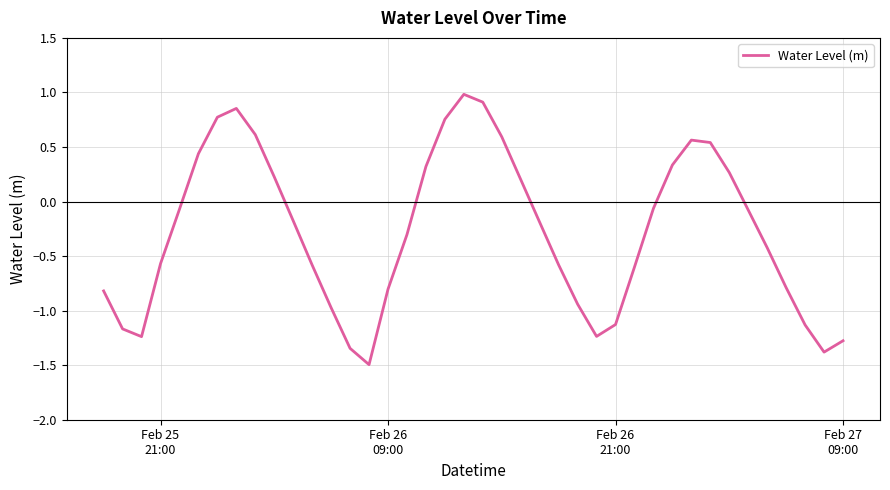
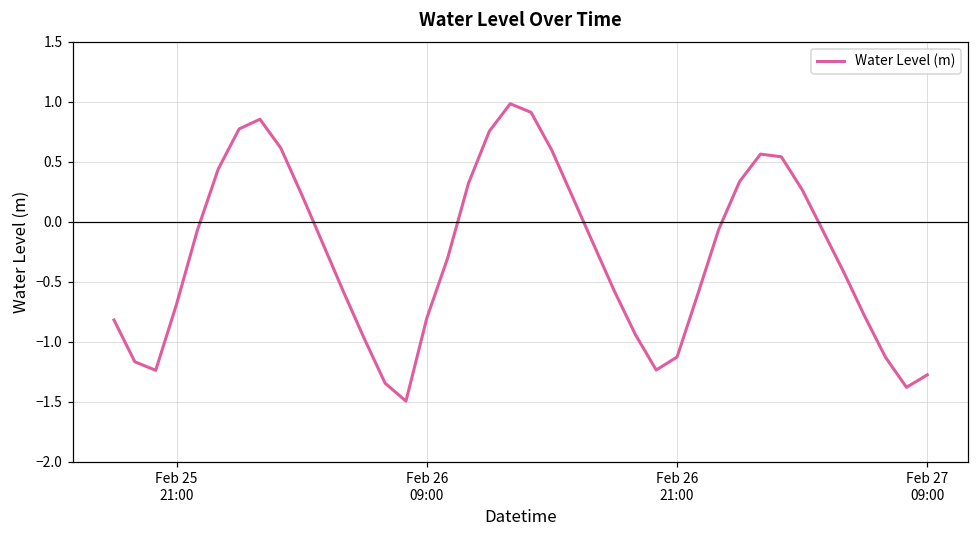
  {
-   "Feb 25 21:00": -0.57,
+   "Feb 25 21:00": -0.69,
    "Feb 26 09:00": -0.80,
    "Feb 26 21:00": -1.13,
    "Feb 27 09:00": -1.28
  }
